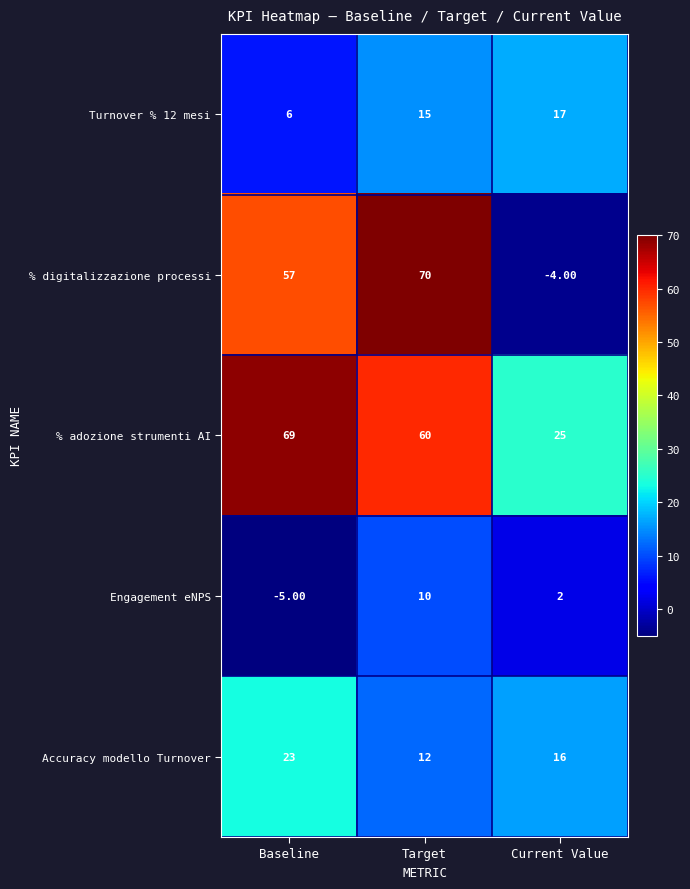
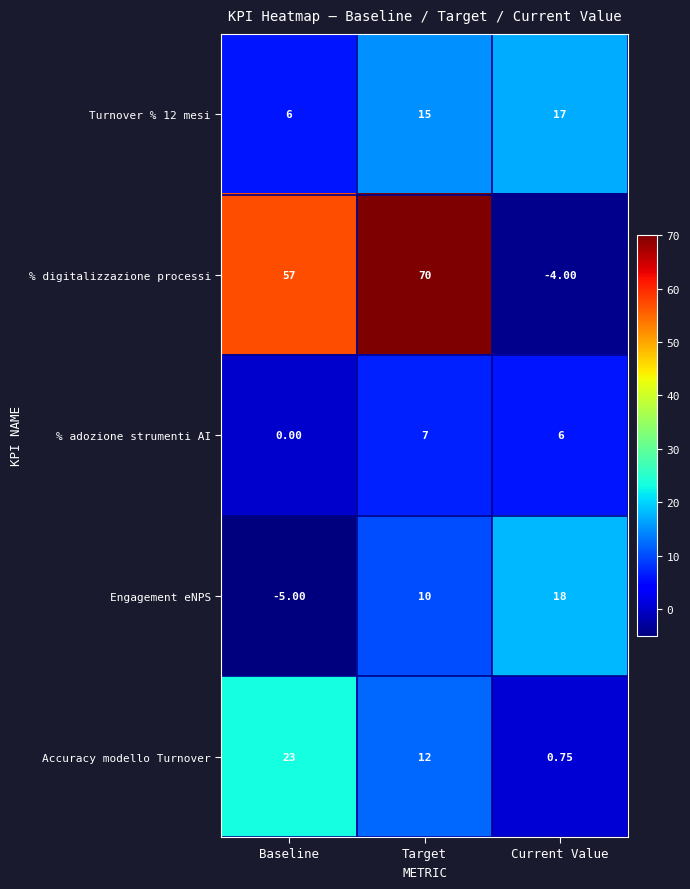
  {
    "Turnover % 12 mesi": {
      "Baseline": 6,
      "Target": 15,
      "Current Value": 17
    },
    "% digitalizzazione processi": {
      "Baseline": 57,
      "Target": 70,
      "Current Value": -4.00
    },
    "% adozione strumenti AI": {
-     "Baseline": 69,
-     "Target": 60,
-     "Current Value": 25
+     "Baseline": 0.00,
+     "Target": 7,
+     "Current Value": 6
    },
    "Engagement eNPS": {
      "Baseline": -5.00,
      "Target": 10,
-     "Current Value": 2
+     "Current Value": 18
    },
    "Accuracy modello Turnover": {
      "Baseline": 23,
      "Target": 12,
-     "Current Value": 16
+     "Current Value": 0.75
    }
  }
